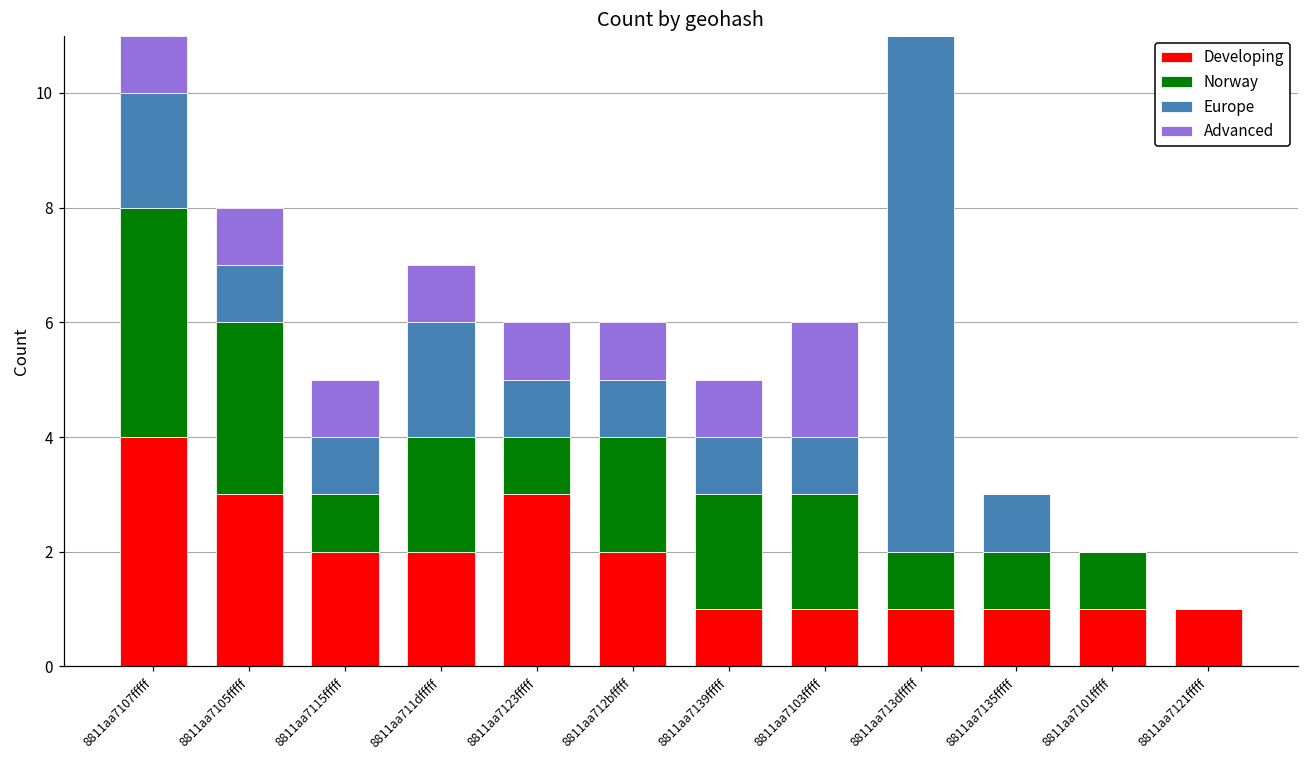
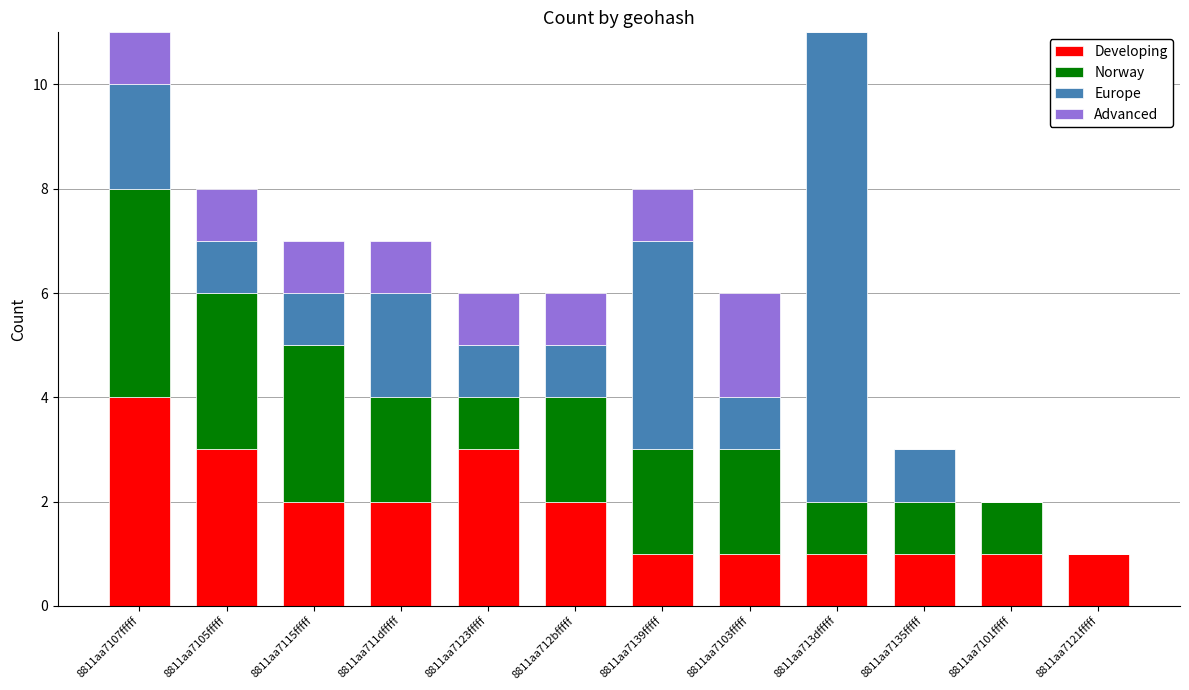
  {
    "Developing": {
      "8811aa7107fffff": 4,
      "8811aa7105fffff": 3,
      "8811aa7115fffff": 2,
      "8811aa711dfffff": 2,
      "8811aa7123fffff": 3,
      "8811aa712bfffff": 2,
      "8811aa7139fffff": 1,
      "8811aa7103fffff": 1,
      "8811aa713dfffff": 1,
      "8811aa7135fffff": 1,
      "8811aa7101fffff": 1,
      "8811aa7121fffff": 1
    },
    "Norway": {
      "8811aa7107fffff": 4,
      "8811aa7105fffff": 3,
-     "8811aa7115fffff": 1,
+     "8811aa7115fffff": 3,
      "8811aa711dfffff": 2,
      "8811aa7123fffff": 1,
      "8811aa712bfffff": 2,
      "8811aa7139fffff": 2,
      "8811aa7103fffff": 2,
      "8811aa713dfffff": 1,
      "8811aa7135fffff": 1,
      "8811aa7101fffff": 1,
      "8811aa7121fffff": 0
    },
    "Europe": {
      "8811aa7107fffff": 2,
      "8811aa7105fffff": 1,
      "8811aa7115fffff": 1,
      "8811aa711dfffff": 2,
      "8811aa7123fffff": 1,
      "8811aa712bfffff": 1,
-     "8811aa7139fffff": 1,
+     "8811aa7139fffff": 4,
      "8811aa7103fffff": 1,
      "8811aa713dfffff": 9,
      "8811aa7135fffff": 1,
      "8811aa7101fffff": 0,
      "8811aa7121fffff": 0
    },
    "Advanced": {
      "8811aa7107fffff": 1,
      "8811aa7105fffff": 1,
      "8811aa7115fffff": 1,
      "8811aa711dfffff": 1,
      "8811aa7123fffff": 1,
      "8811aa712bfffff": 1,
      "8811aa7139fffff": 1,
      "8811aa7103fffff": 2,
      "8811aa713dfffff": 0,
      "8811aa7135fffff": 0,
      "8811aa7101fffff": 0,
      "8811aa7121fffff": 0
    }
  }
